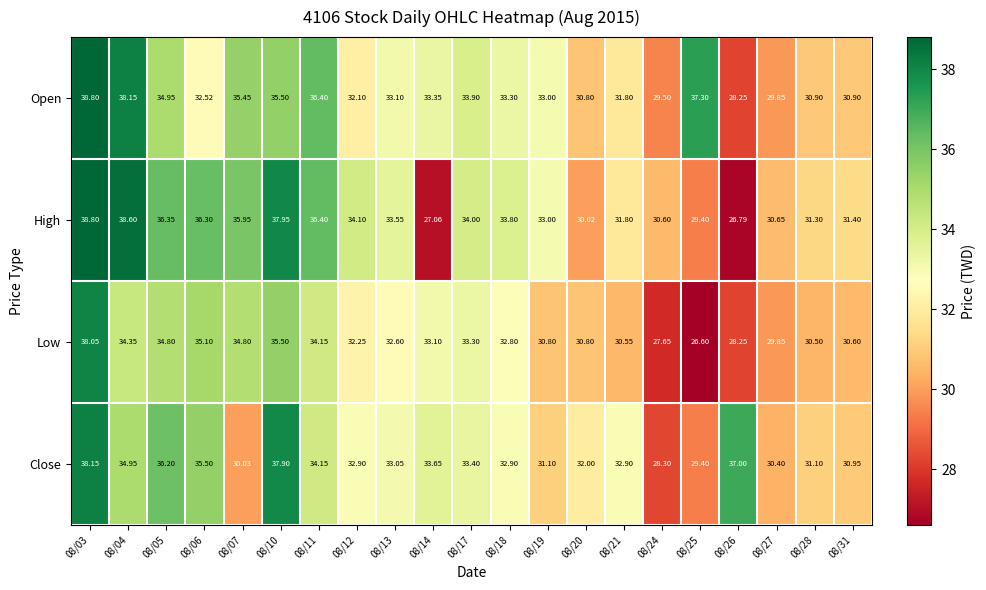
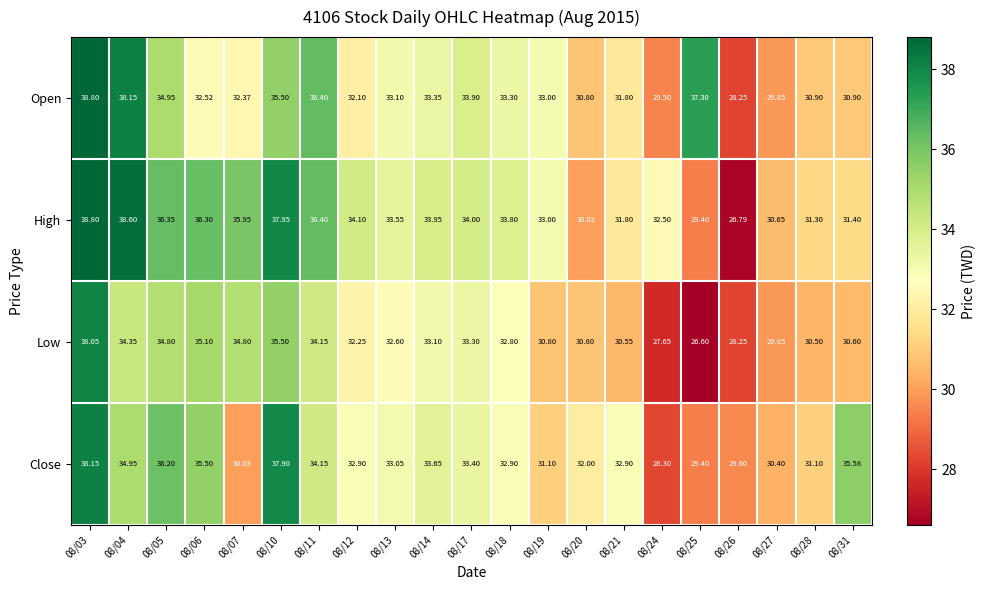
  {
    "Open": {
      "08/03": 38.80,
      "08/04": 38.15,
      "08/05": 34.95,
      "08/06": 32.52,
-     "08/07": 35.45,
+     "08/07": 32.37,
      "08/10": 35.50,
      "08/11": 36.40,
      "08/12": 32.10,
      "08/13": 33.10,
      "08/14": 33.35,
      "08/17": 33.90,
      "08/18": 33.30,
      "08/19": 33.00,
      "08/20": 30.80,
      "08/21": 31.80,
      "08/24": 29.50,
      "08/25": 37.30,
      "08/26": 28.25,
      "08/27": 29.85,
      "08/28": 30.90,
      "08/31": 30.90
    },
    "High": {
      "08/03": 38.80,
      "08/04": 38.60,
      "08/05": 36.35,
      "08/06": 36.30,
      "08/07": 35.95,
      "08/10": 37.95,
      "08/11": 36.40,
      "08/12": 34.10,
      "08/13": 33.55,
-     "08/14": 27.06,
+     "08/14": 33.95,
      "08/17": 34.00,
      "08/18": 33.80,
      "08/19": 33.00,
      "08/20": 30.02,
      "08/21": 31.80,
-     "08/24": 30.60,
+     "08/24": 32.50,
      "08/25": 29.40,
      "08/26": 26.79,
      "08/27": 30.65,
      "08/28": 31.30,
      "08/31": 31.40
    },
    "Low": {
      "08/03": 38.05,
      "08/04": 34.35,
      "08/05": 34.80,
      "08/06": 35.10,
      "08/07": 34.80,
      "08/10": 35.50,
      "08/11": 34.15,
      "08/12": 32.25,
      "08/13": 32.60,
      "08/14": 33.10,
      "08/17": 33.30,
      "08/18": 32.80,
      "08/19": 30.80,
      "08/20": 30.80,
      "08/21": 30.55,
      "08/24": 27.65,
      "08/25": 26.60,
      "08/26": 28.25,
      "08/27": 29.85,
      "08/28": 30.50,
      "08/31": 30.60
    },
    "Close": {
      "08/03": 38.15,
      "08/04": 34.95,
      "08/05": 36.20,
      "08/06": 35.50,
      "08/07": 30.03,
      "08/10": 37.90,
      "08/11": 34.15,
      "08/12": 32.90,
      "08/13": 33.05,
      "08/14": 33.65,
      "08/17": 33.40,
      "08/18": 32.90,
      "08/19": 31.10,
      "08/20": 32.00,
      "08/21": 32.90,
      "08/24": 28.30,
      "08/25": 29.40,
-     "08/26": 37.00,
+     "08/26": 29.60,
      "08/27": 30.40,
      "08/28": 31.10,
-     "08/31": 30.95
+     "08/31": 35.58
    }
  }
